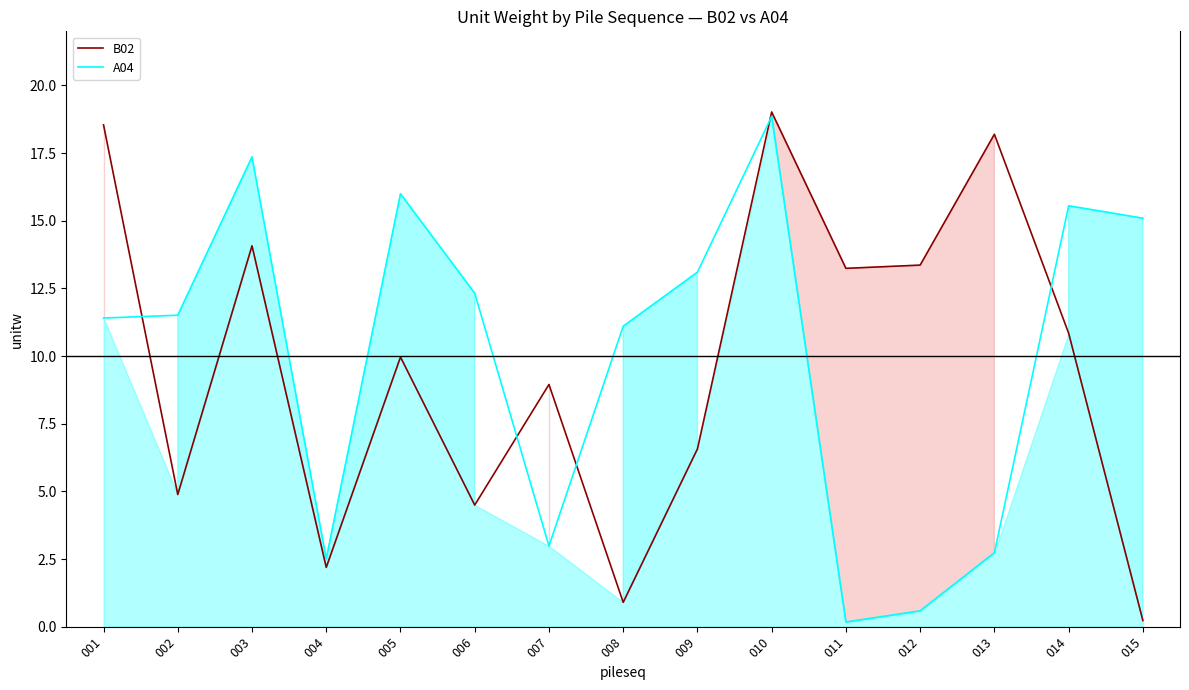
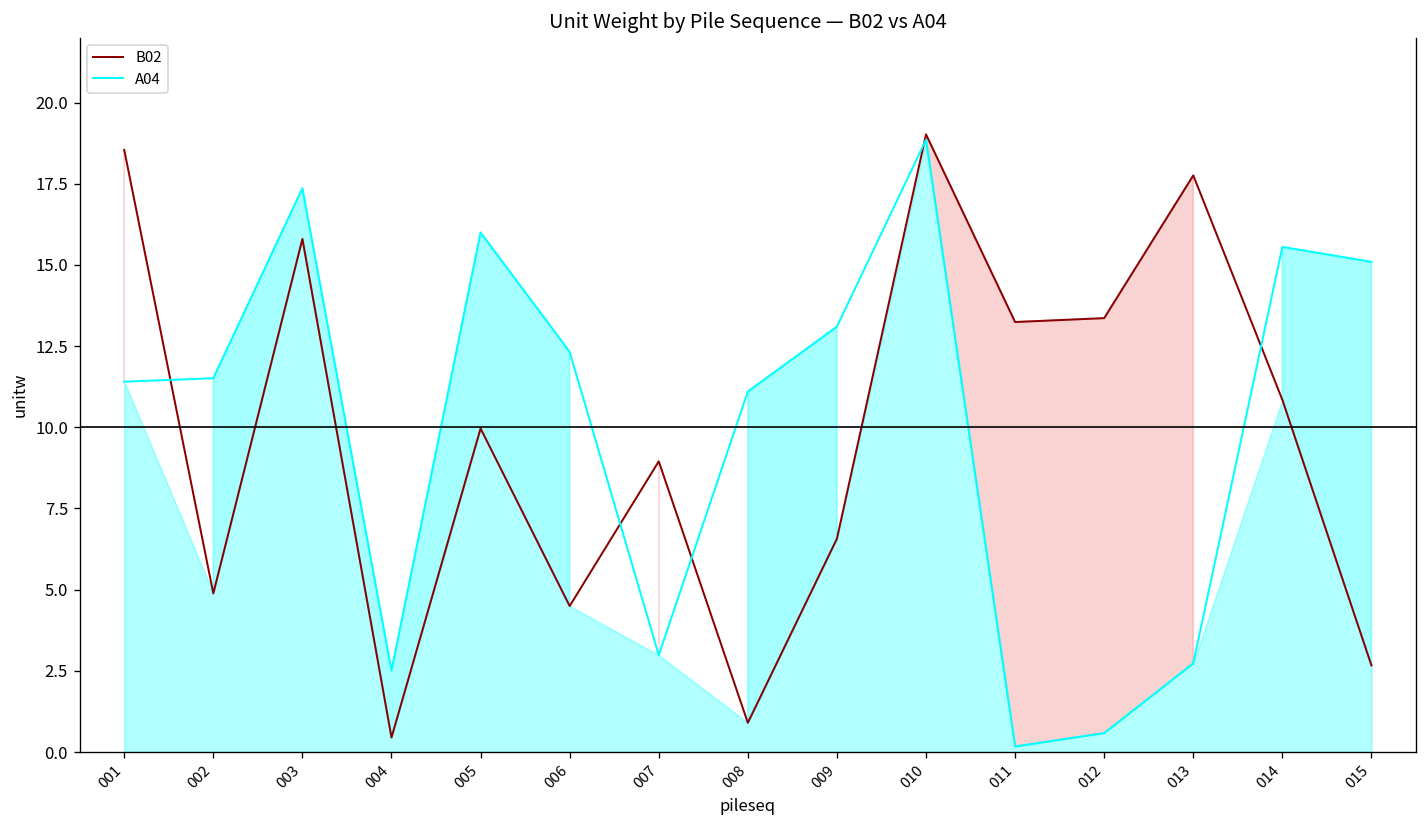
  {
    "B02": {
      "001": 18.5,
-     "003": 14.1,
-     "004": 2.2,
+     "003": 15.8,
+     "004": 0.4,
      "007": 9.0,
      "010": 19.0,
      "011": 13.2,
      "012": 13.4,
-     "013": 18.2,
-     "015": 0.2
+     "013": 17.8,
+     "015": 2.7
    }
  }
